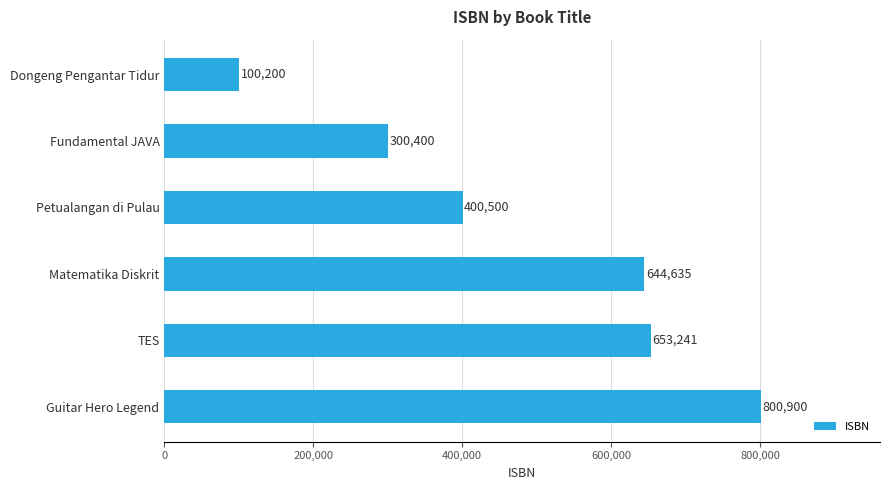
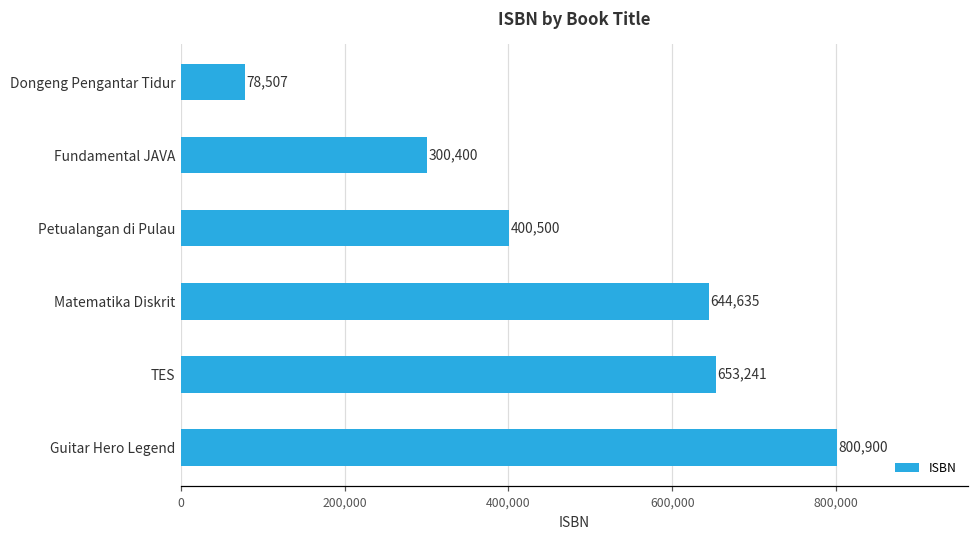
  {
-   "Dongeng Pengantar Tidur": "100,200",
+   "Dongeng Pengantar Tidur": "78,507",
    "Fundamental JAVA": "300,400",
    "Petualangan di Pulau": "400,500",
    "Matematika Diskrit": "644,635",
    "TES": "653,241",
    "Guitar Hero Legend": "800,900"
  }
